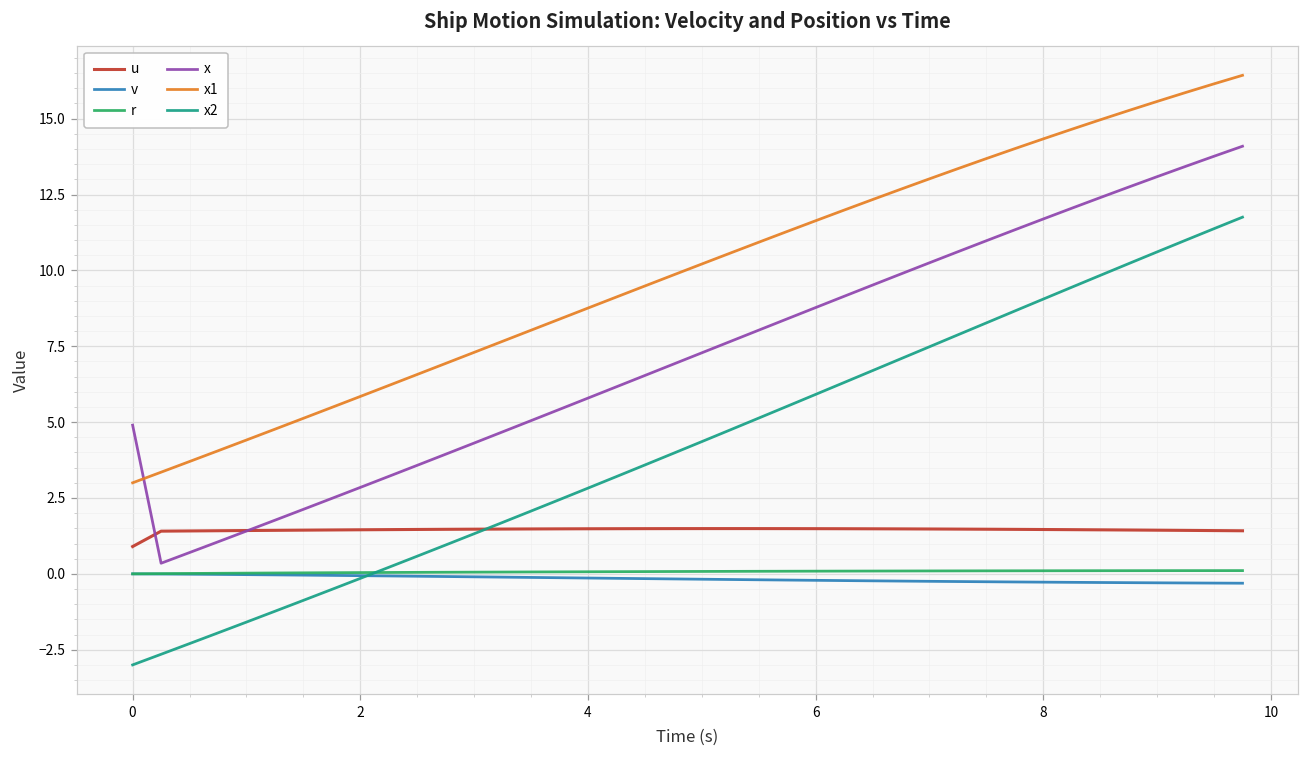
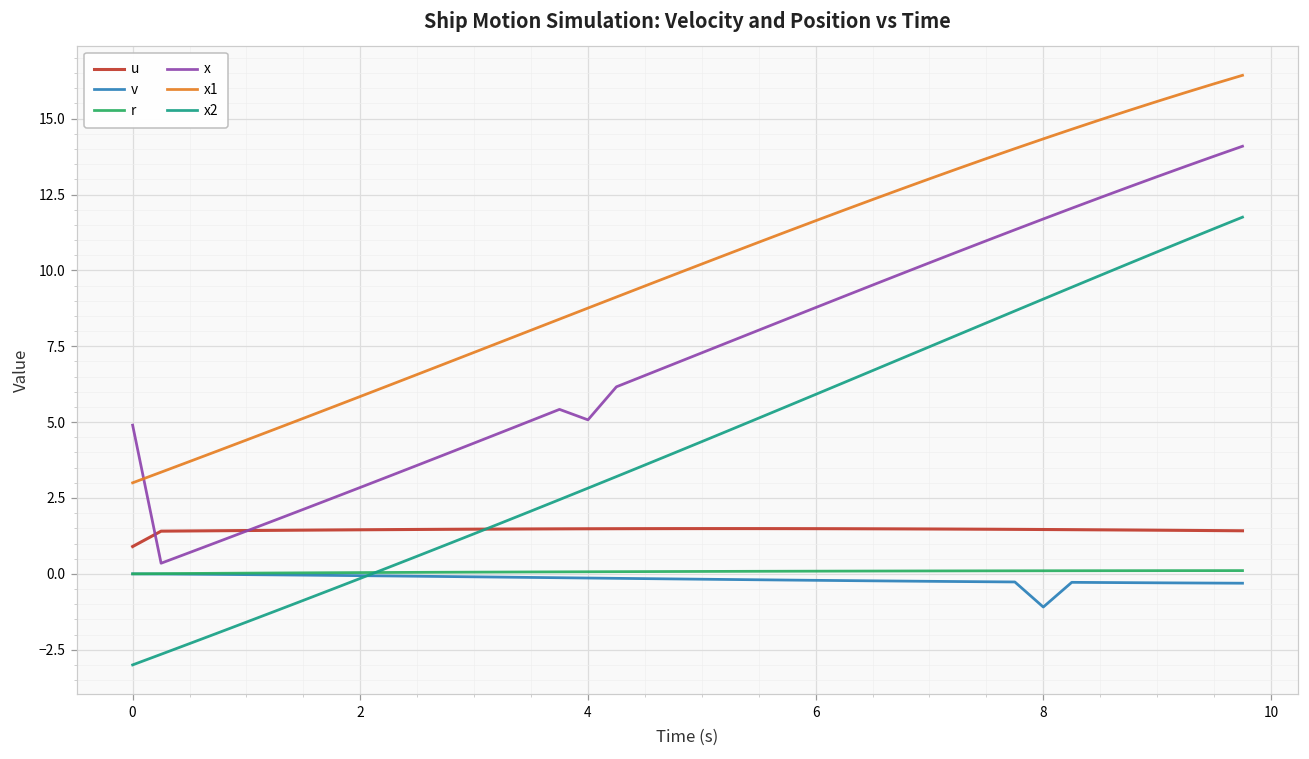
  {
    "u": {
      "0": 0.9,
      "2": 1.5,
      "4": 1.5,
      "6": 1.5,
      "8": 1.5
    },
    "v": {
      "4": -0.1,
      "6": -0.2,
-     "8": -0.3
+     "8": -1.1
    },
    "x": {
      "0": 4.9,
      "2": 2.8,
-     "4": 5.8,
+     "4": 5.1,
      "6": 8.8,
      "8": 11.7
    },
    "x1": {
      "0": 3.0,
      "2": 5.8,
      "4": 8.8,
      "6": 11.6,
      "8": 14.3
    }
  }
